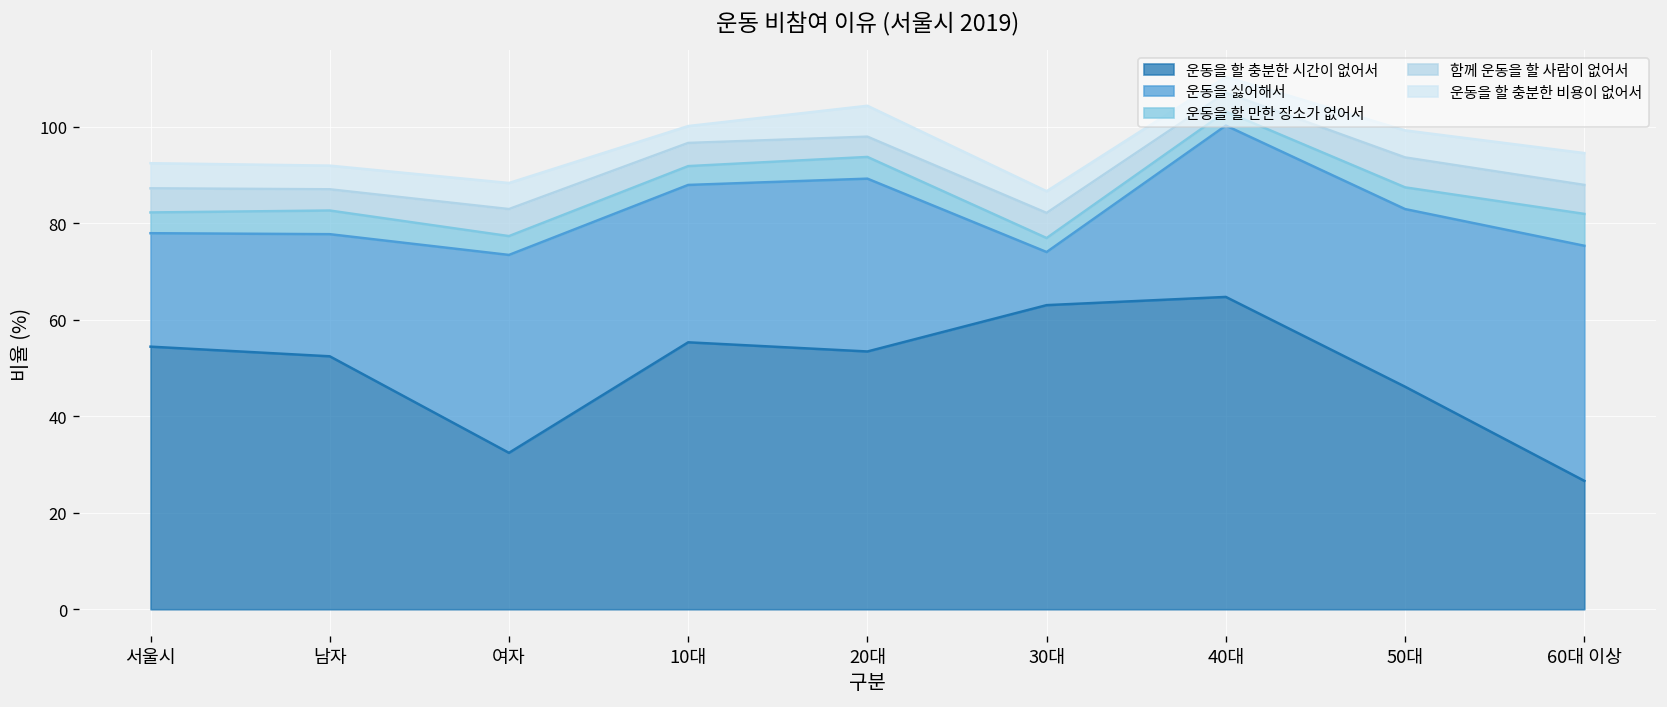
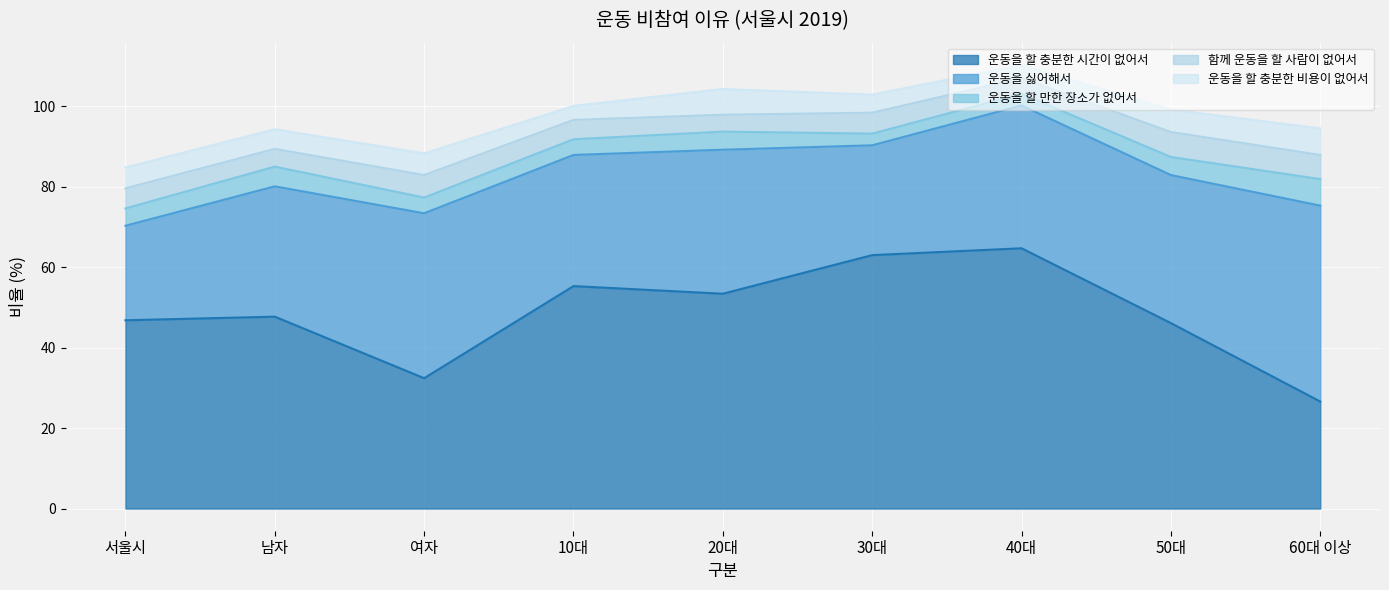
  {
    "운동을 할 충분한 시간이 없어서": {
-     "서울시": 54,
-     "남자": 52,
+     "서울시": 47,
+     "남자": 48,
      "여자": 32,
      "10대": 55,
      "20대": 53,
      "30대": 63,
      "40대": 65,
      "50대": 46,
      "60대 이상": 27
    },
    "운동을 싫어해서": {
      "서울시": 24,
-     "남자": 25,
+     "남자": 32,
      "여자": 41,
      "10대": 33,
      "20대": 36,
-     "30대": 11,
+     "30대": 27,
      "50대": 37,
      "60대 이상": 49
    }
  }
